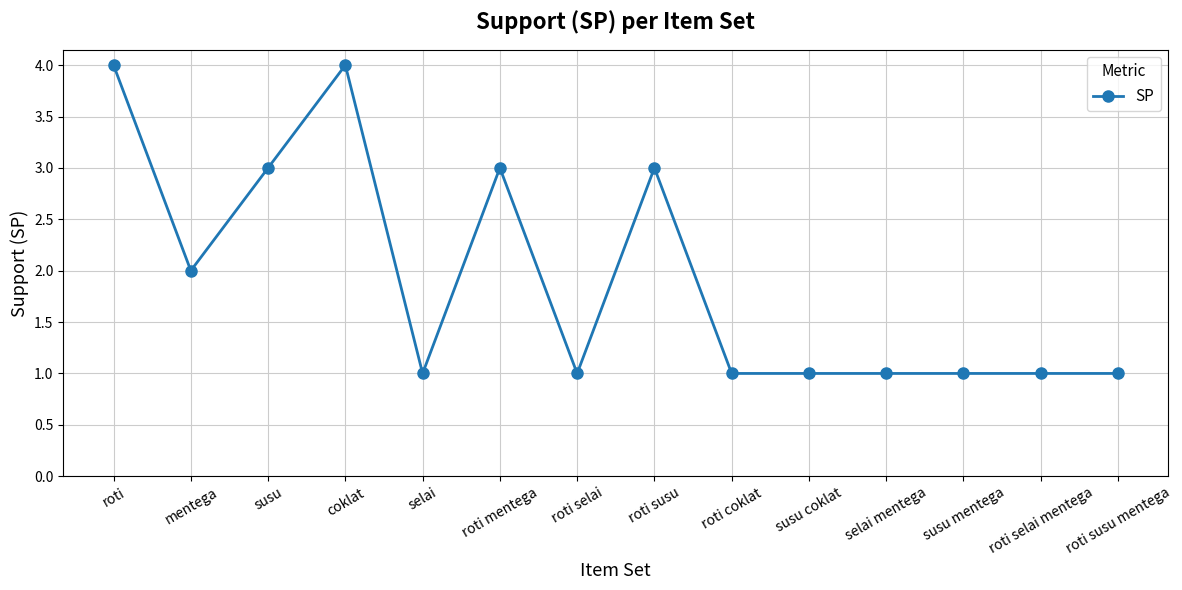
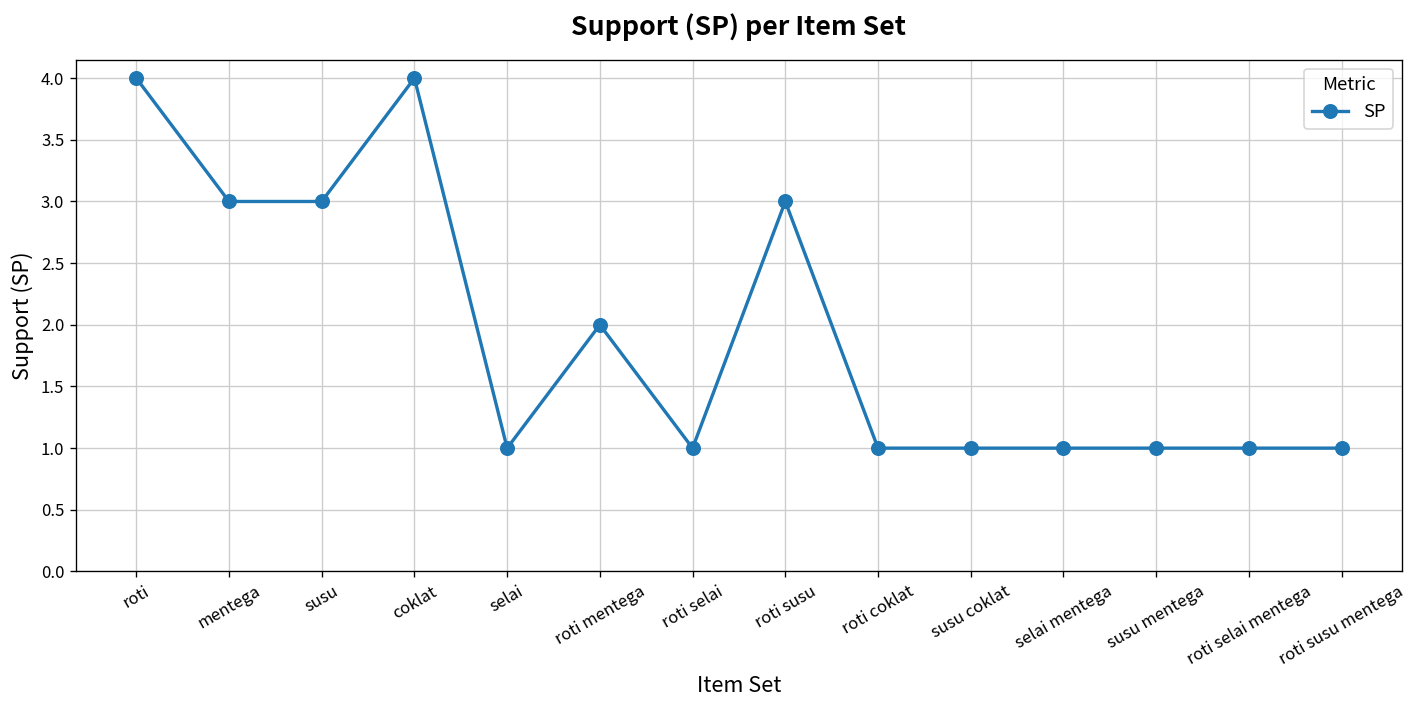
  {
    "roti": 4,
-   "mentega": 2,
+   "mentega": 3,
    "susu": 3,
    "coklat": 4,
    "selai": 1,
-   "roti mentega": 3,
+   "roti mentega": 2,
    "roti selai": 1,
    "roti susu": 3,
    "roti coklat": 1,
    "susu coklat": 1,
    "selai mentega": 1,
    "susu mentega": 1,
    "roti selai mentega": 1,
    "roti susu mentega": 1
  }
